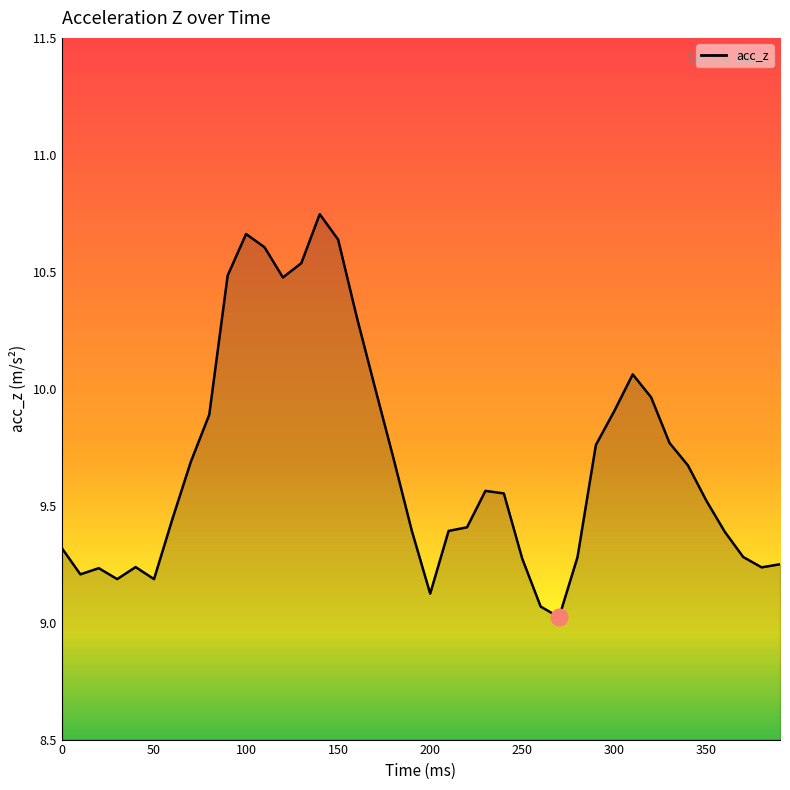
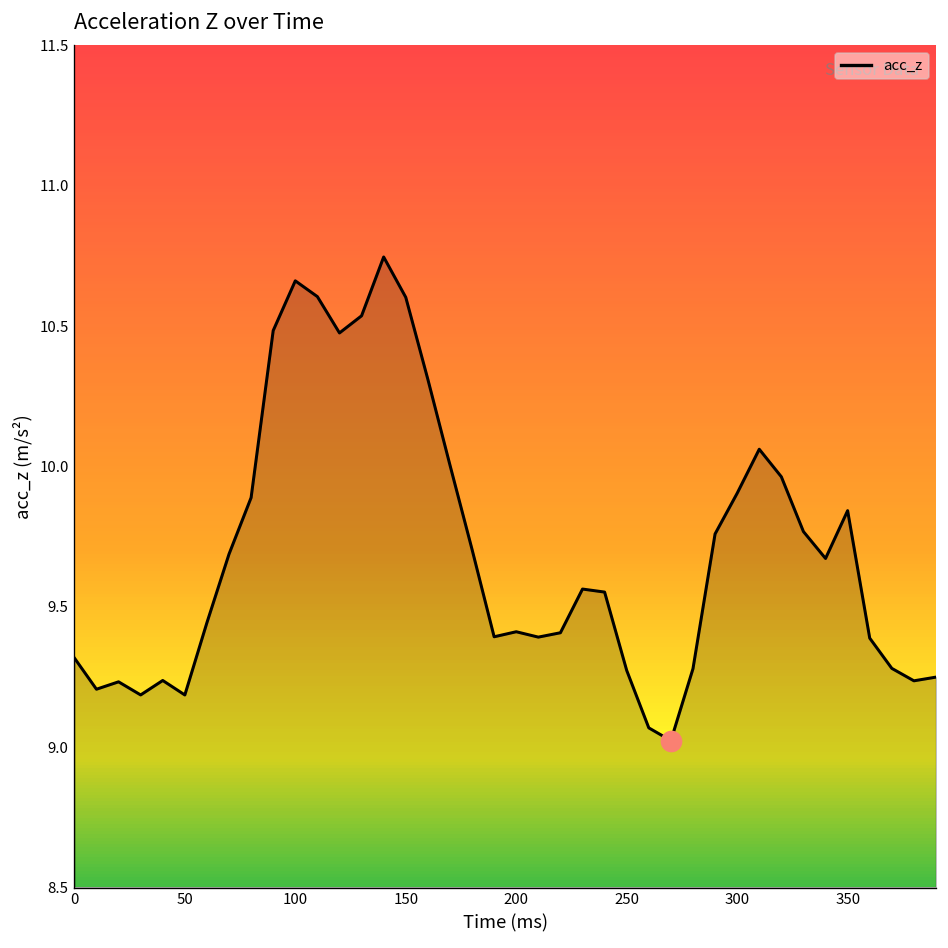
  {
    "acc_z": {
      "0": 9.32,
      "50": 9.19,
      "100": 10.66,
-     "150": 10.64,
-     "200": 9.12,
+     "150": 10.60,
+     "200": 9.41,
      "250": 9.27,
      "300": 9.90,
-     "350": 9.52
+     "350": 9.84
    }
  }
